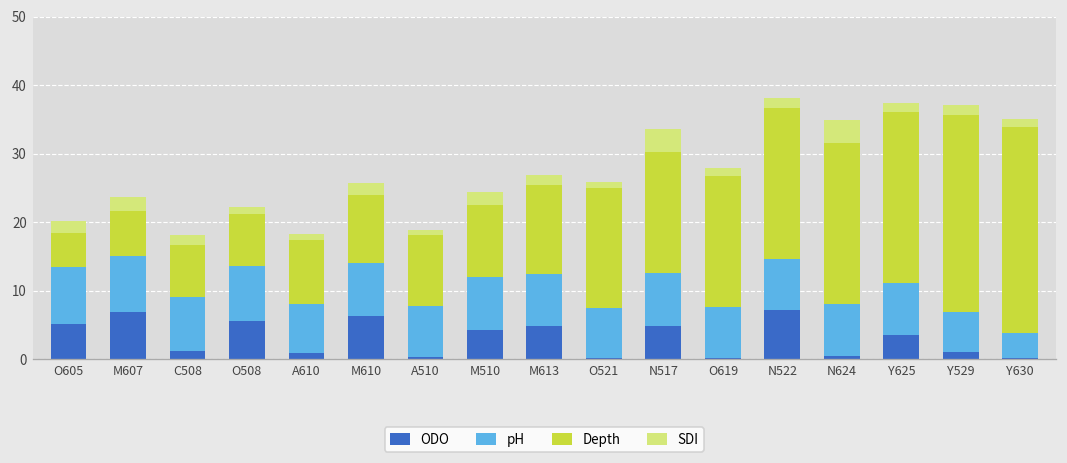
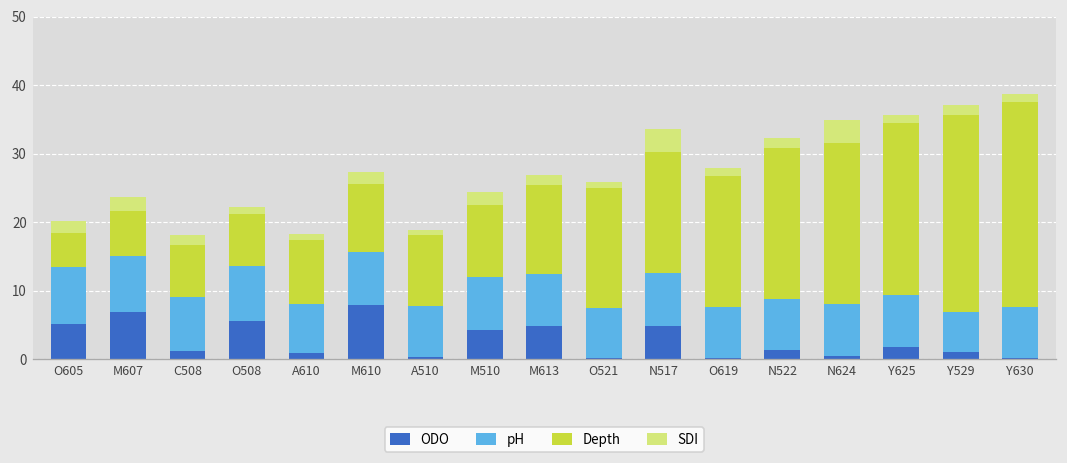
  {
    "ODO": {
      "O605": 5,
      "M607": 7,
      "C508": 1,
      "O508": 6,
      "A610": 1,
-     "M610": 6,
+     "M610": 8,
      "M510": 4,
      "M613": 5,
      "N517": 5,
-     "N522": 7,
+     "N522": 1,
      "N624": 1,
-     "Y625": 4,
+     "Y625": 2,
      "Y529": 1
    },
    "pH": {
      "O605": 8,
      "M607": 8,
      "C508": 8,
      "O508": 8,
      "A610": 7,
      "M610": 8,
      "A510": 7,
      "M510": 8,
      "M613": 8,
      "O521": 7,
      "N517": 8,
      "O619": 7,
      "N522": 7,
      "N624": 7,
      "Y625": 8,
      "Y529": 6,
-     "Y630": 4
+     "Y630": 7
    },
    "Depth": {
      "O605": 5,
      "M607": 7,
      "C508": 8,
      "O508": 8,
      "A610": 9,
      "M610": 10,
      "A510": 10,
      "M510": 11,
      "M613": 13,
      "O521": 18,
      "N517": 18,
      "O619": 19,
      "N522": 22,
      "N624": 24,
      "Y625": 25,
      "Y529": 29,
      "Y630": 30
    },
    "SDI": {
      "O605": 2,
      "M607": 2,
      "C508": 2,
      "O508": 1,
      "A610": 1,
      "M610": 2,
      "A510": 1,
      "M510": 2,
      "M613": 1,
      "O521": 1,
      "N517": 3,
      "O619": 1,
      "N522": 1,
      "N624": 3,
      "Y625": 1,
      "Y529": 1,
      "Y630": 1
    }
  }
